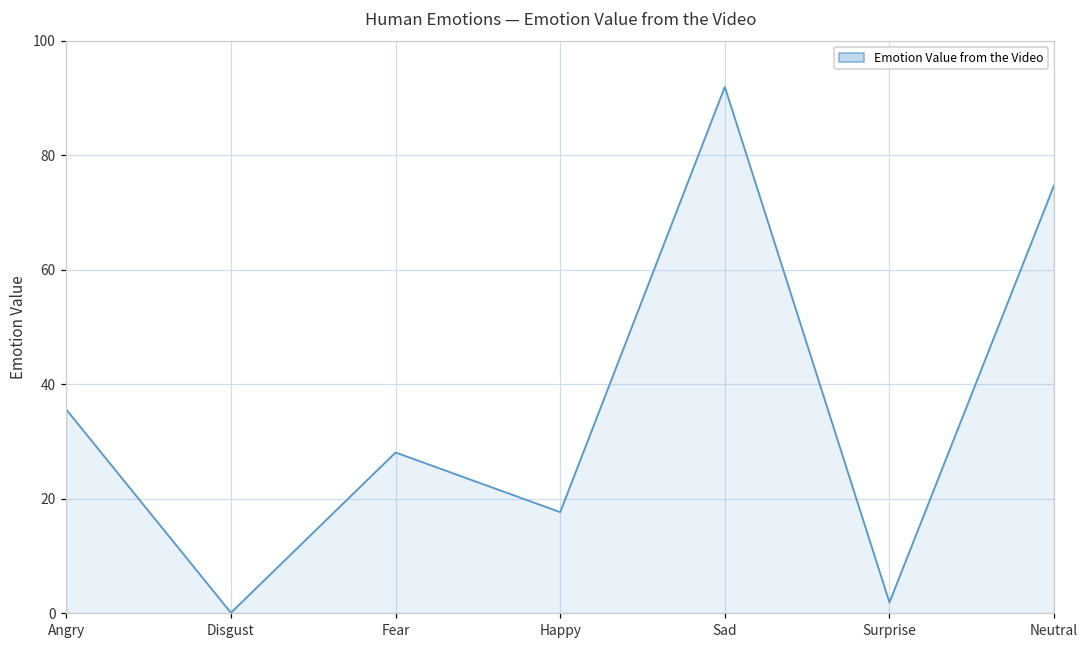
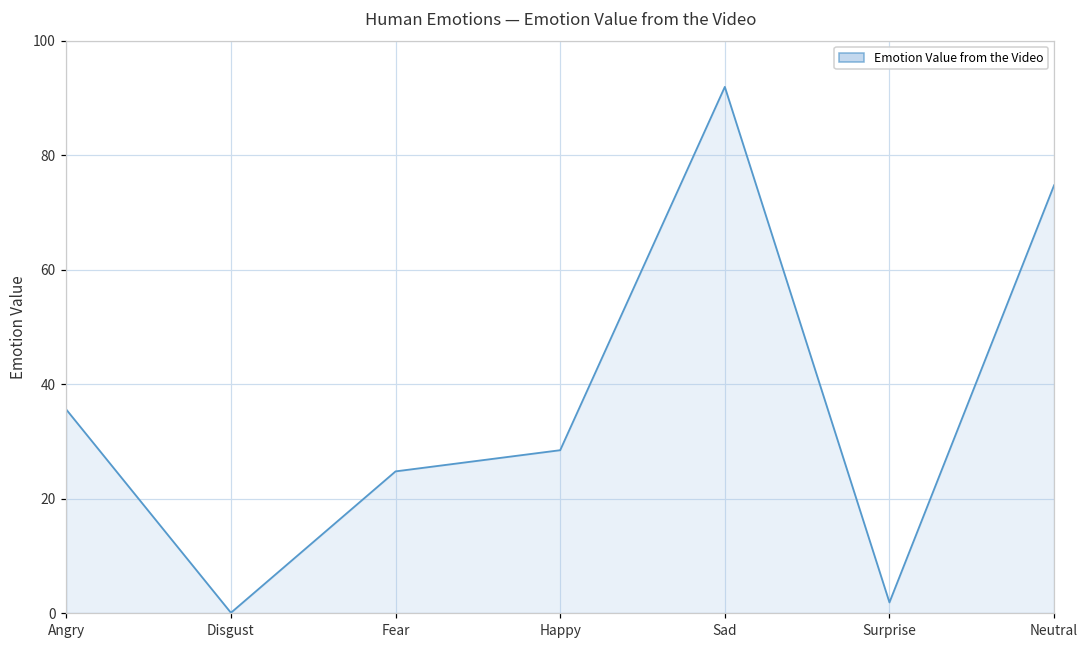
  {
    "Angry": 36,
    "Disgust": 0,
-   "Fear": 28,
-   "Happy": 18,
+   "Fear": 25,
+   "Happy": 28,
    "Sad": 92,
    "Surprise": 2,
    "Neutral": 75
  }
